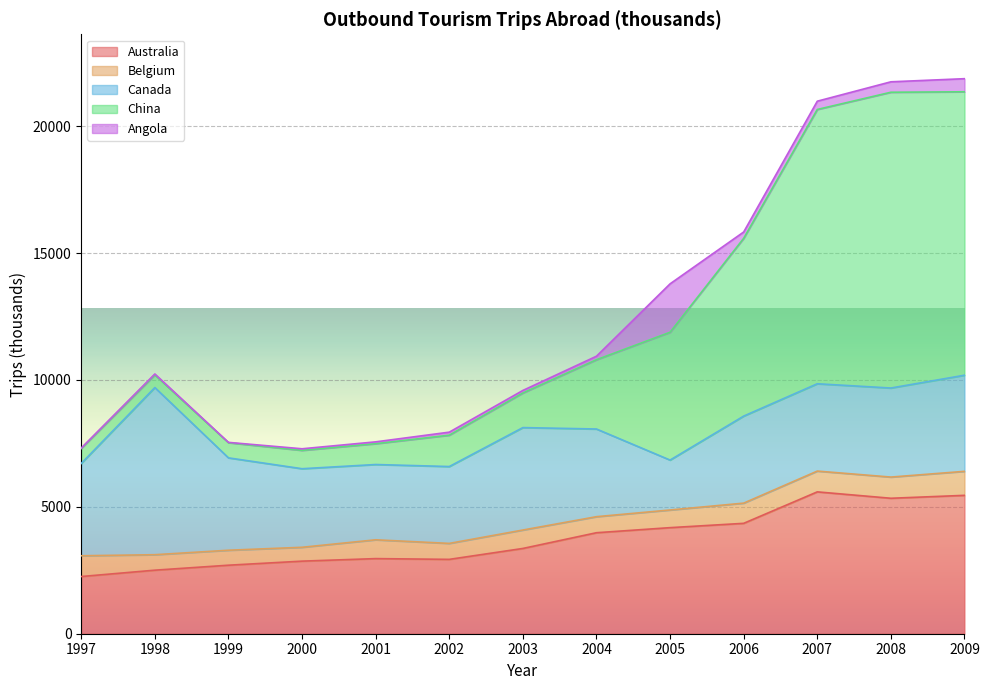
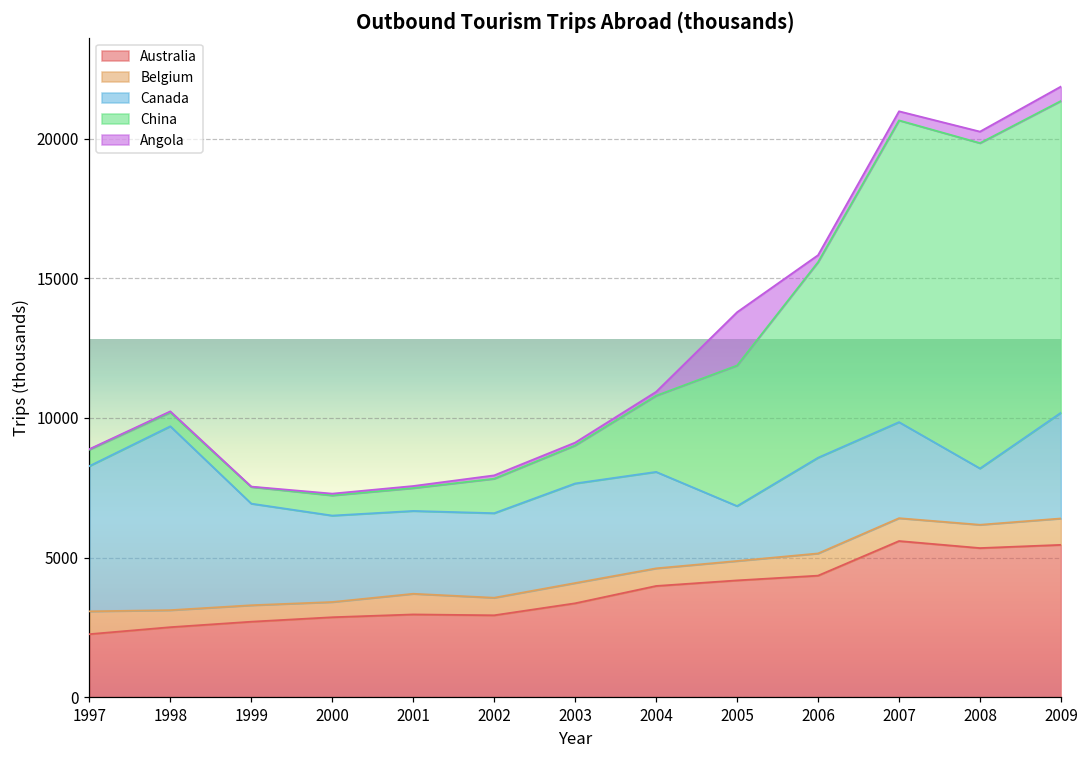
  {
    "Canada": {
-     "1997": 3600,
+     "1997": 5200,
      "1998": 6600,
      "1999": 3600,
      "2000": 3100,
      "2001": 3000,
      "2002": 3000,
-     "2003": 4000,
+     "2003": 3600,
      "2004": 3500,
      "2005": 2000,
      "2006": 3400,
      "2007": 3400,
-     "2008": 3500,
+     "2008": 2000,
      "2009": 3800
    },
    "China": {
      "2002": 1200,
      "2004": 2700,
      "2005": 5000,
      "2006": 7000,
      "2007": 10800,
      "2008": 11700,
      "2009": 11200
    },
    "Angola": {
      "2002": 100,
      "2004": 100,
      "2005": 1900,
      "2006": 200,
      "2007": 300,
      "2008": 400,
      "2009": 500
    }
  }
